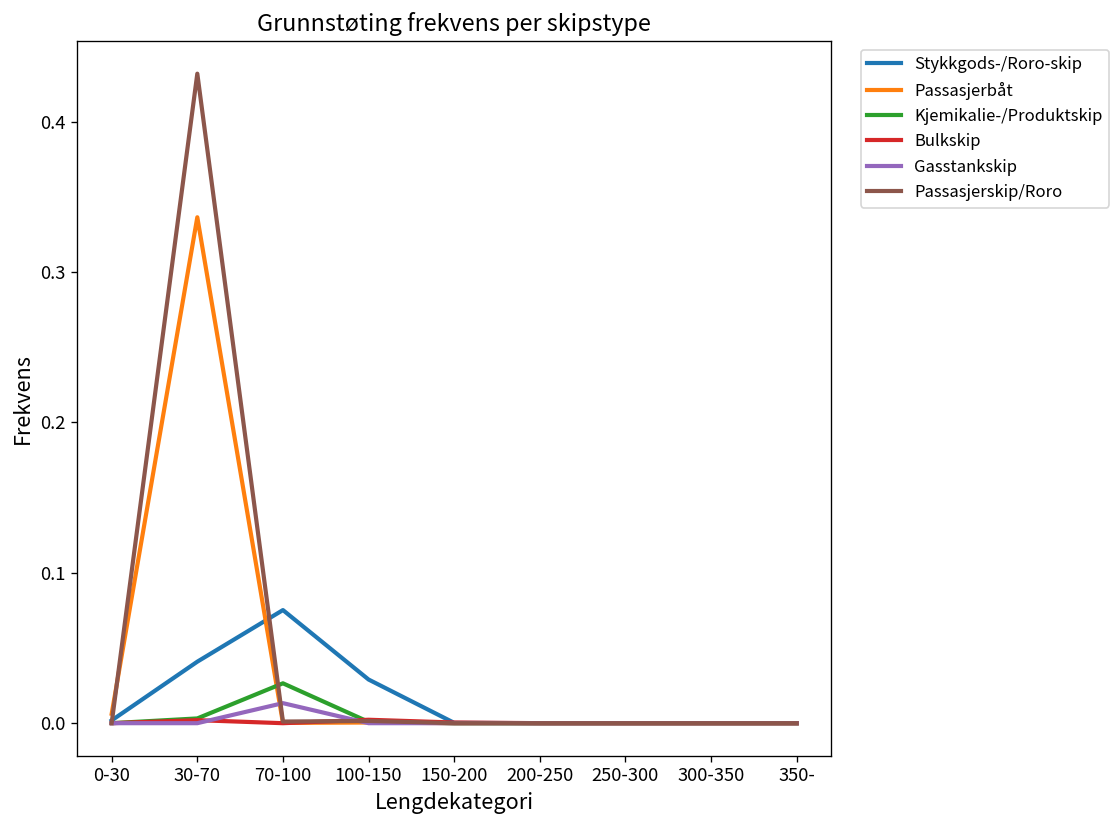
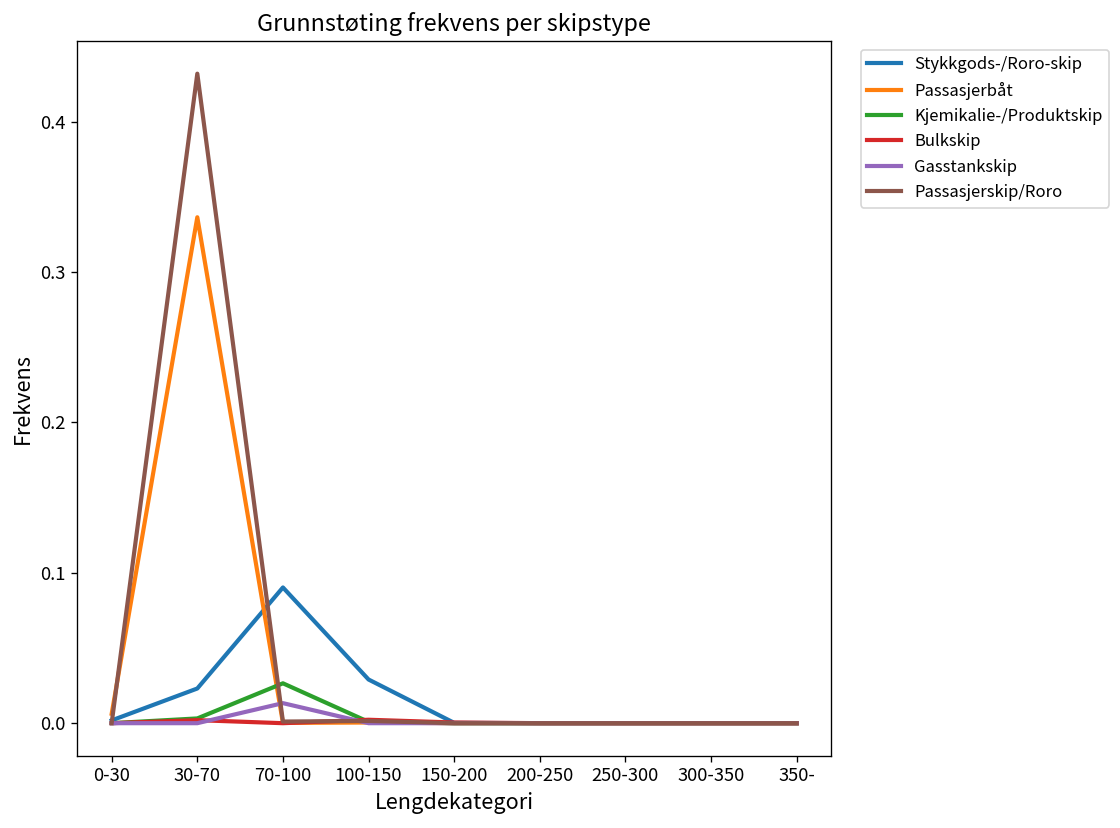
  {
    "Stykkgods-/Roro-skip": {
-     "30-70": 0.041,
-     "70-100": 0.075,
+     "30-70": 0.023,
+     "70-100": 0.090,
      "100-150": 0.029
    },
    "Passasjerbåt": {
      "0-30": 0.006,
      "30-70": 0.336
    },
    "Kjemikalie-/Produktskip": {
      "70-100": 0.027
    },
    "Gasstankskip": {
      "30-70": 0.000,
      "70-100": 0.013
    },
    "Passasjerskip/Roro": {
      "30-70": 0.432
    }
  }
